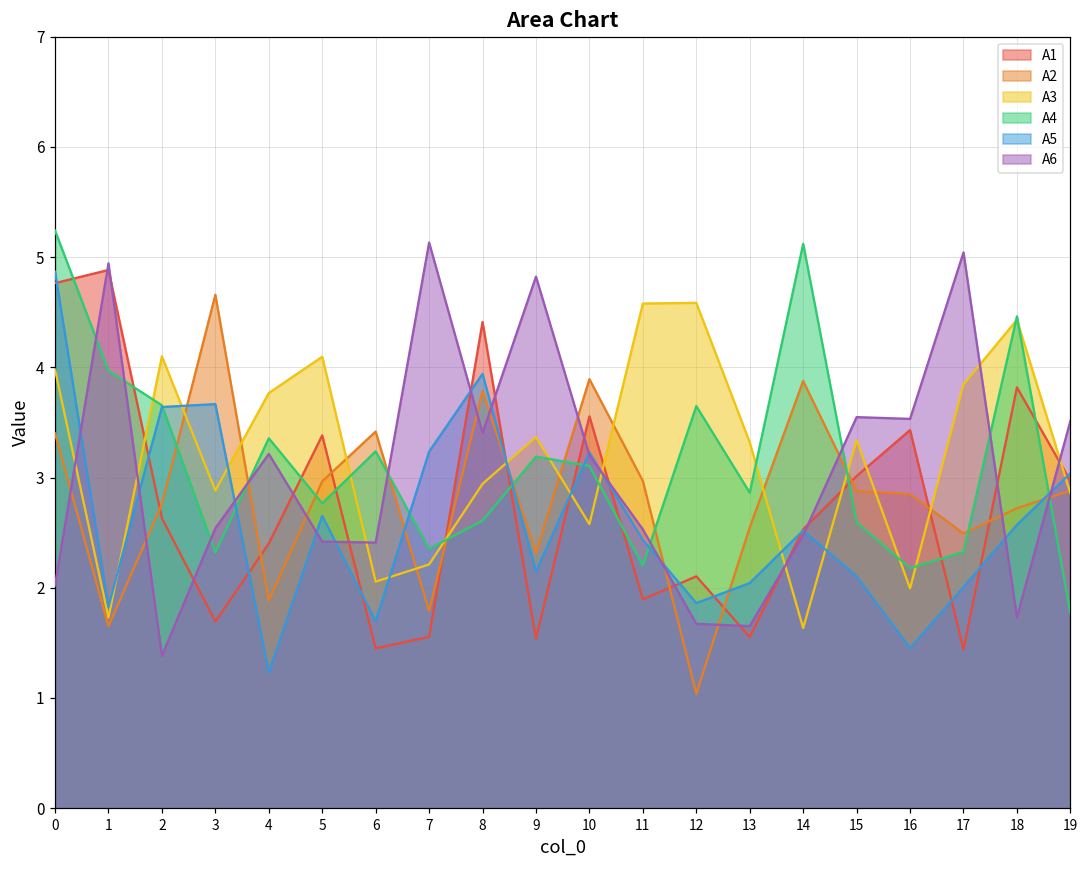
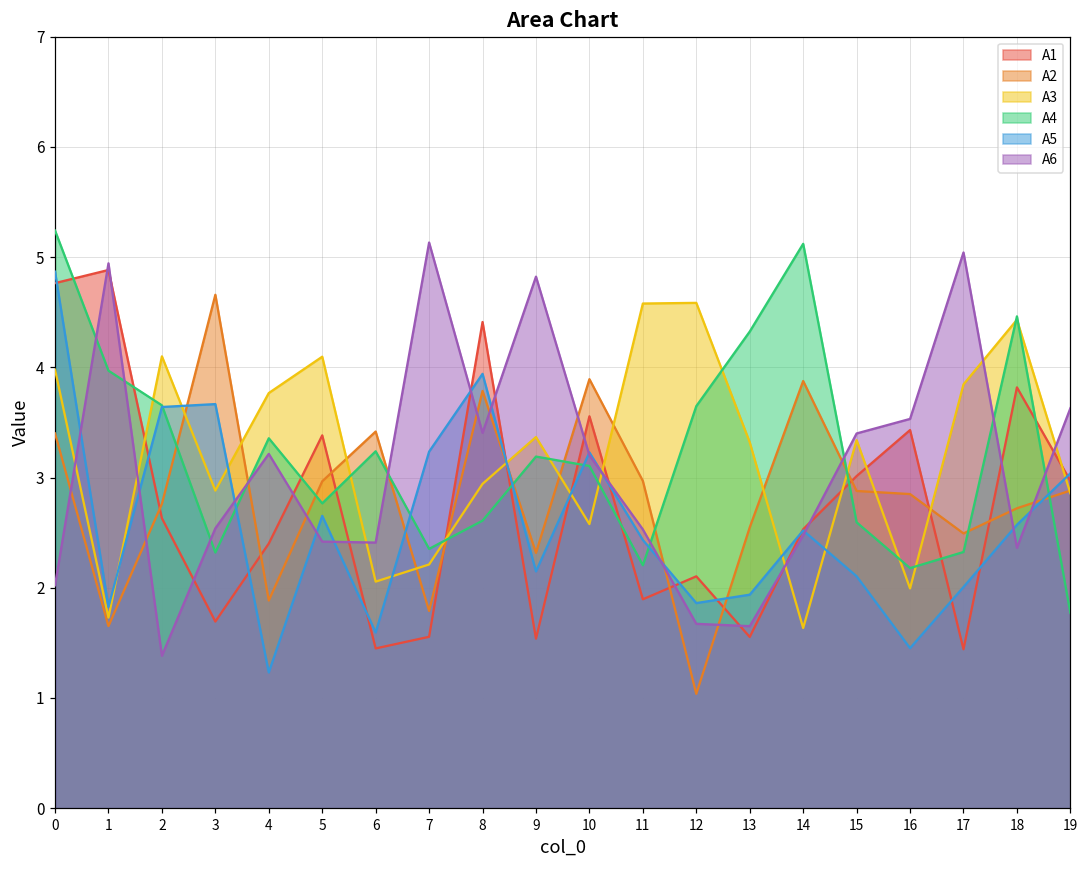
  {
    "A4": {
      "0": 5.24,
      "1": 3.97,
      "3": 2.32,
      "4": 3.36,
      "5": 2.77,
      "6": 3.24,
      "7": 2.35,
      "8": 2.61,
      "9": 3.19,
      "10": 3.10,
      "11": 2.20,
      "12": 3.65,
-     "13": 2.86,
+     "13": 4.32,
      "14": 5.12,
      "15": 2.59,
      "16": 2.18,
      "17": 2.32,
      "18": 4.46,
      "19": 1.77
    },
    "A5": {
      "0": 4.87,
      "1": 1.83,
      "3": 3.67,
      "4": 1.23,
      "5": 2.65,
-     "6": 1.70,
+     "6": 1.59,
      "7": 3.23,
      "8": 3.94,
      "9": 2.15,
      "10": 3.23,
      "11": 2.43,
      "12": 1.86,
-     "13": 2.04,
+     "13": 1.94,
      "15": 2.10,
      "16": 1.45,
      "17": 2.01,
      "18": 2.57,
      "19": 3.04
    },
    "A6": {
      "0": 2.02,
      "1": 4.94,
      "2": 1.38,
      "3": 2.54,
      "4": 3.21,
      "5": 2.42,
      "6": 2.41,
      "7": 5.13,
      "8": 3.41,
      "9": 4.82,
      "10": 3.20,
      "11": 2.53,
      "12": 1.67,
      "13": 1.65,
      "14": 2.48,
-     "15": 3.55,
+     "15": 3.40,
      "16": 3.53,
      "17": 5.04,
-     "18": 1.73,
-     "19": 3.51
+     "18": 2.36,
+     "19": 3.63
    }
  }
